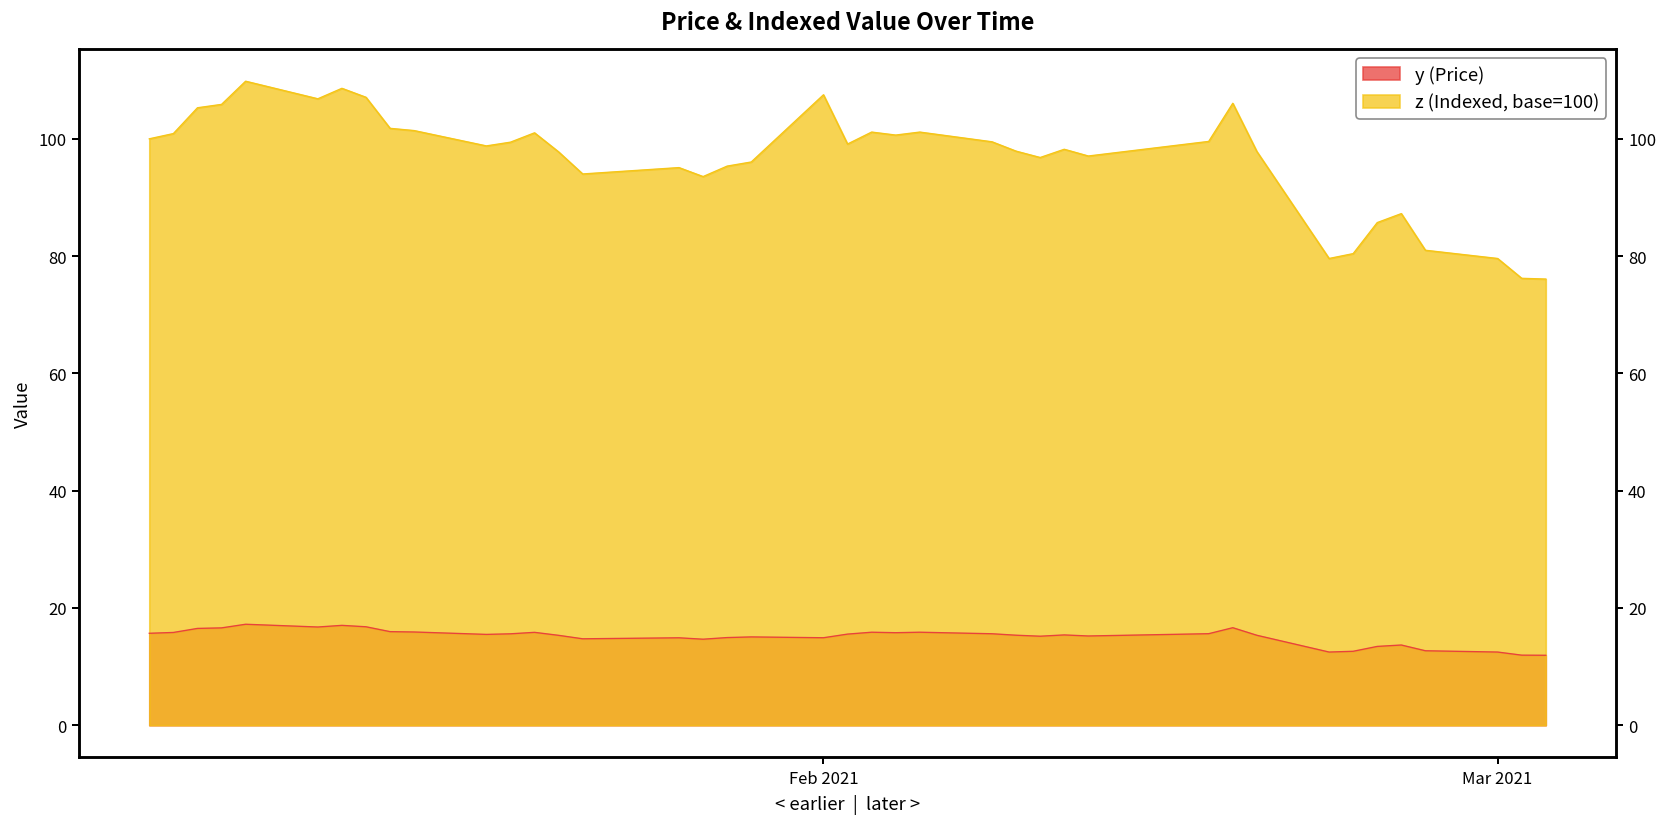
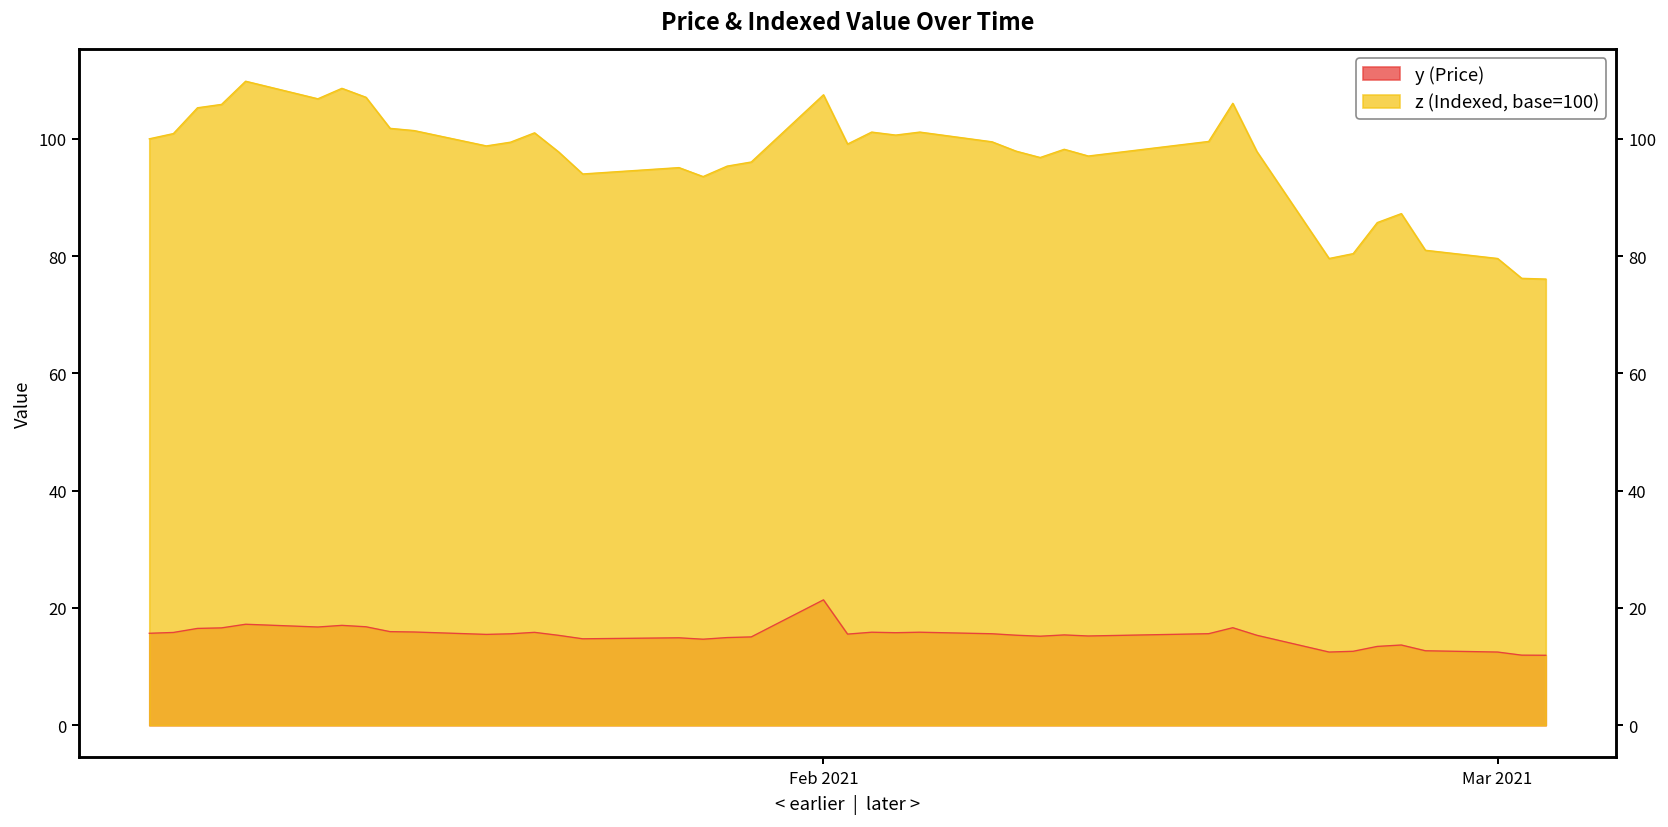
  {
    "y (Price)": {
-     "Feb 2021": 15,
+     "Feb 2021": 21,
      "Mar 2021": 12
    },
    "z (Indexed, base=100)": {
      "Feb 2021": 108,
      "Mar 2021": 80
    }
  }
